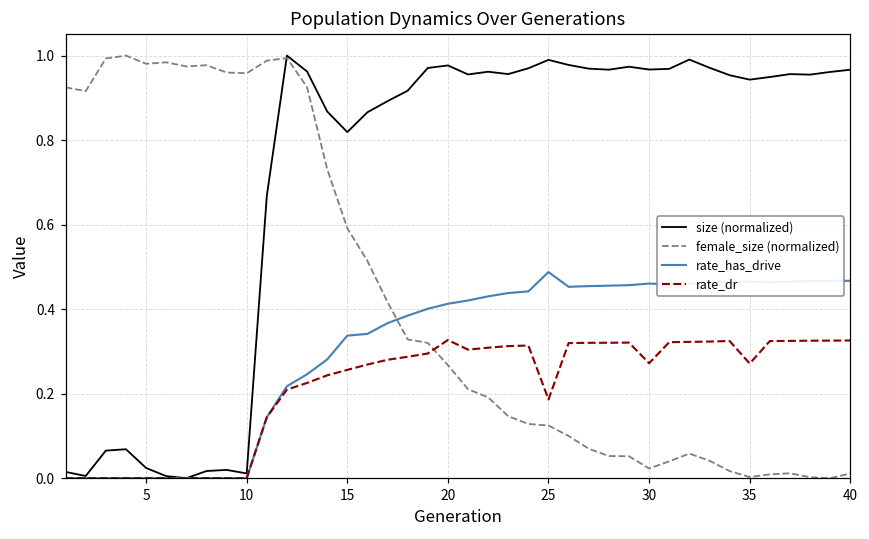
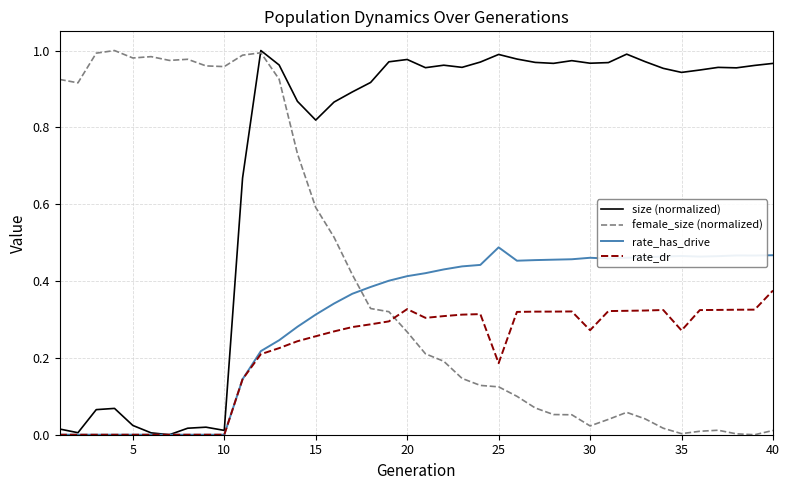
  {
    "size (normalized)": {
      "5": 0.02,
      "10": 0.01,
      "15": 0.82,
      "20": 0.98,
      "25": 0.99,
      "30": 0.97,
      "35": 0.94,
      "40": 0.97
    },
    "female_size (normalized)": {
      "5": 0.98,
      "10": 0.96,
      "15": 0.59,
      "20": 0.27,
      "25": 0.12,
      "30": 0.02,
      "35": 0.00,
      "40": 0.01
    },
    "rate_has_drive": {
-     "15": 0.34,
+     "15": 0.31,
      "20": 0.41,
      "25": 0.49,
      "30": 0.46,
      "40": 0.47
    },
    "rate_dr": {
      "15": 0.26,
      "20": 0.33,
      "25": 0.19,
      "30": 0.27,
      "35": 0.27,
-     "40": 0.33
+     "40": 0.38
    }
  }
